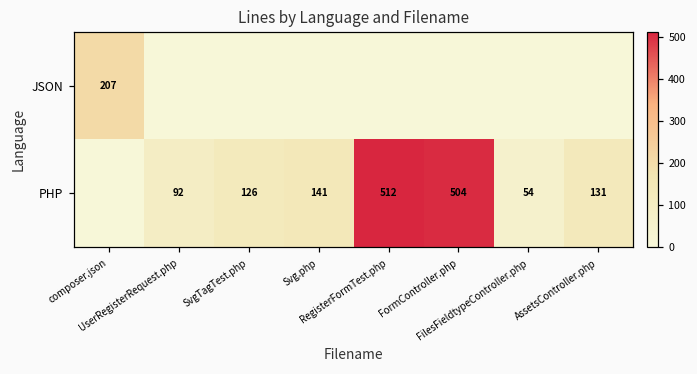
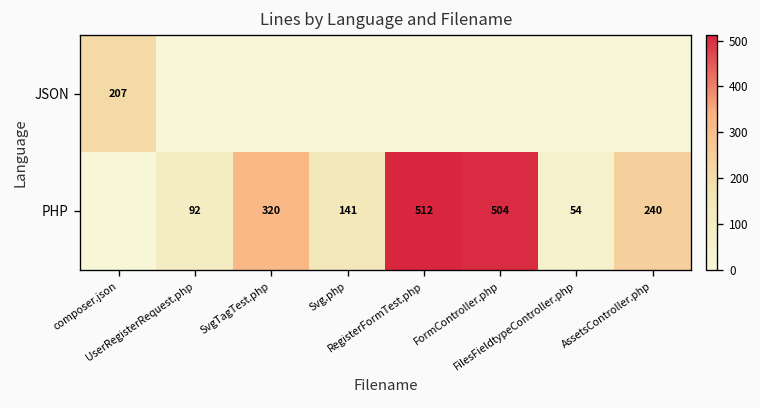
  {
    "JSON": {
      "composer.json": 207
    },
    "PHP": {
      "UserRegisterRequest.php": 92,
-     "SvgTagTest.php": 126,
+     "SvgTagTest.php": 320,
      "Svg.php": 141,
      "RegisterFormTest.php": 512,
      "FormController.php": 504,
      "FilesFieldtypeController.php": 54,
-     "AssetsController.php": 131
+     "AssetsController.php": 240
    }
  }
